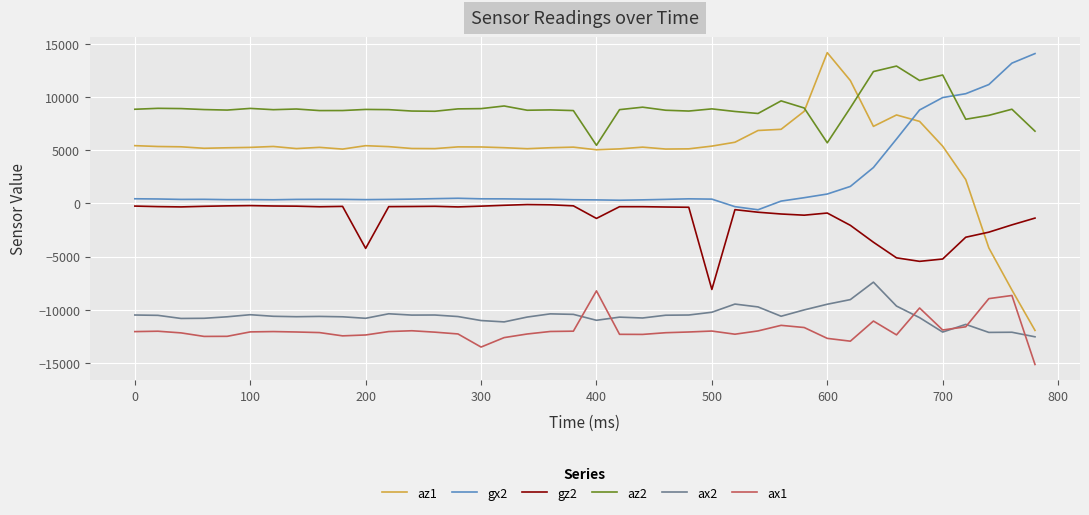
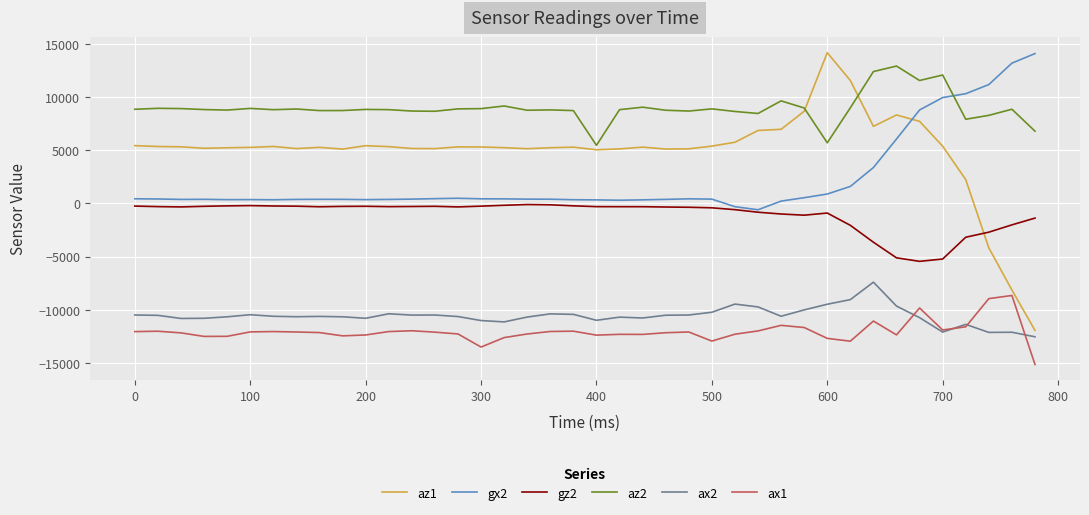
  {
    "az1": {
      "0": 5400,
      "100": 5300,
      "200": 5400,
      "300": 5300,
      "400": 5000,
      "500": 5400,
      "600": 14200,
      "700": 5400
    },
    "gz2": {
      "0": -300,
      "100": -200,
-     "200": -4200,
+     "200": -300,
      "300": -300,
-     "400": -1400,
-     "500": -8100,
+     "400": -300,
+     "500": -400,
      "600": -900,
      "700": -5200
    },
    "az2": {
      "0": 8800,
      "100": 8900,
      "200": 8800,
      "300": 8900,
      "400": 5500,
      "500": 8900,
      "600": 5700,
      "700": 12100
    },
    "ax1": {
      "0": -12100,
      "100": -12100,
      "200": -12400,
      "300": -13500,
-     "400": -8200,
-     "500": -12000,
+     "400": -12400,
+     "500": -12900,
      "600": -12700
    }
  }
